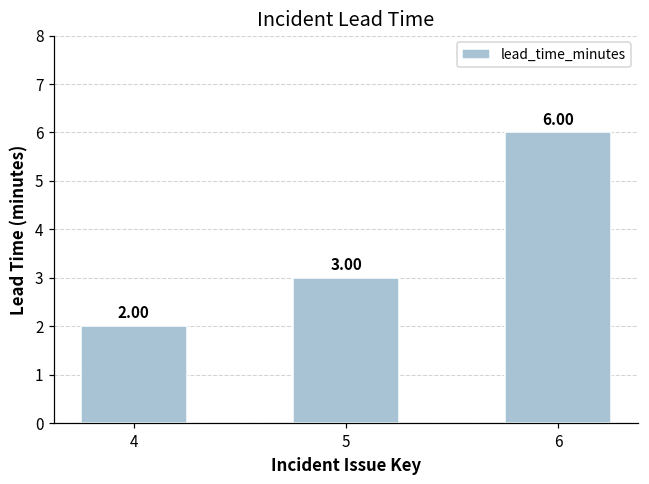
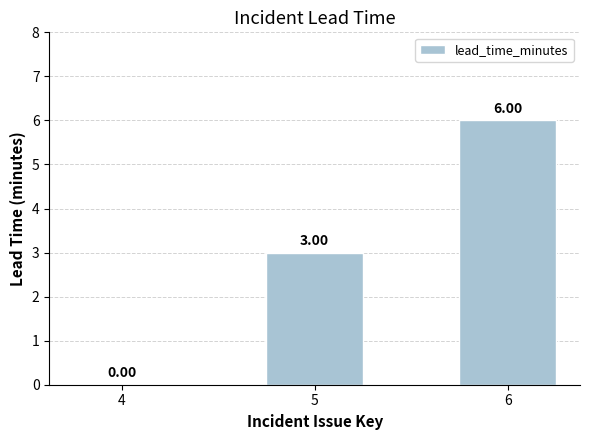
  {
-   "4": 2.00,
+   "4": 0.00,
    "5": 3.00,
    "6": 6.00
  }
